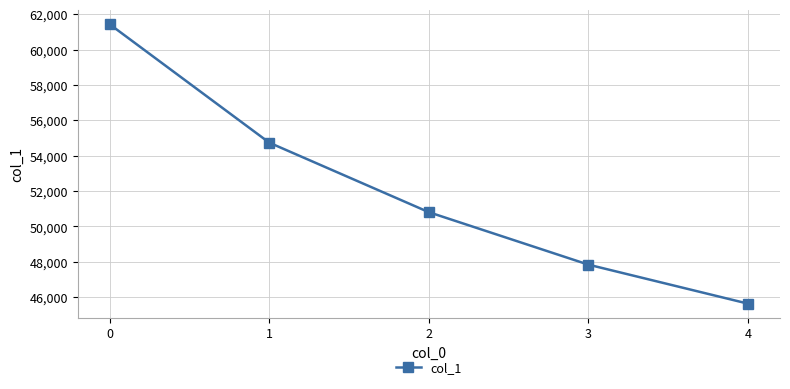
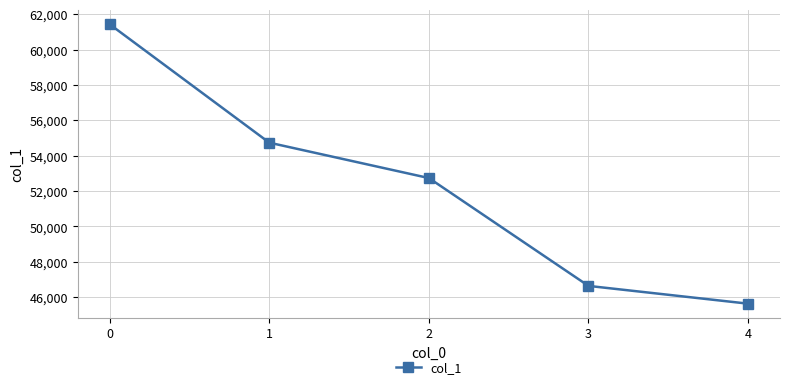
  {
    "0": "61,400",
    "1": "54,700",
-   "2": "50,800",
-   "3": "47,800",
+   "2": "52,700",
+   "3": "46,600",
    "4": "45,600"
  }
